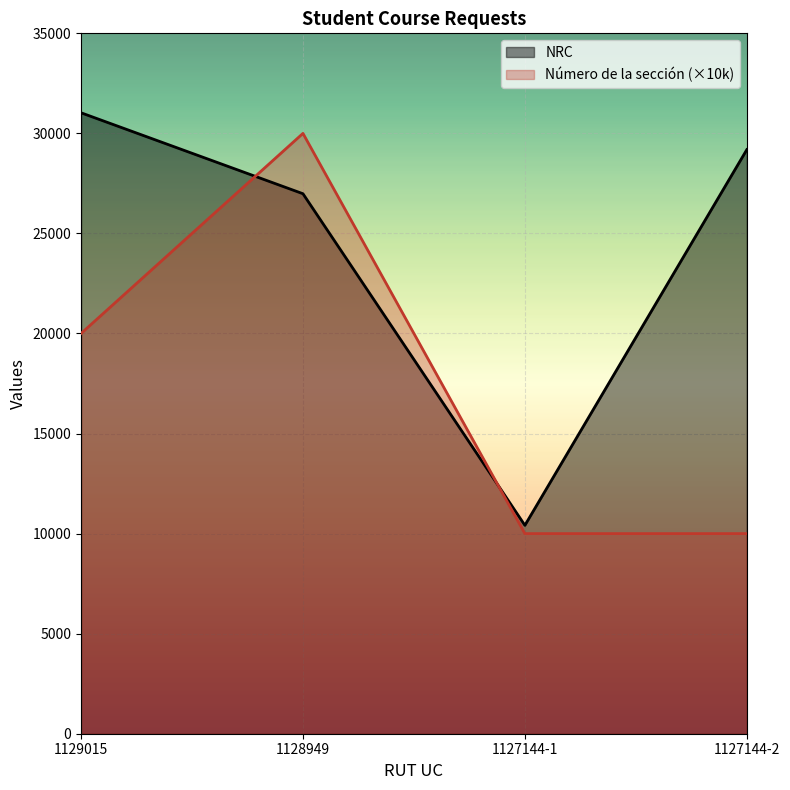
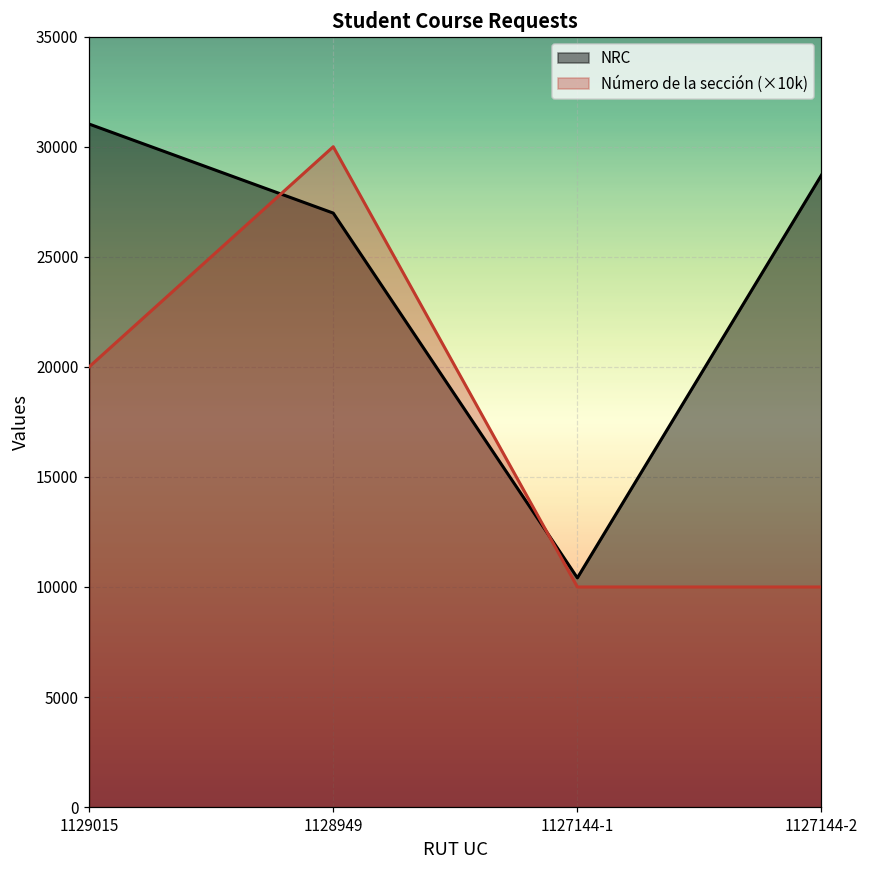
  {
    "NRC": {
      "1129015": 31000,
      "1128949": 27000,
      "1127144-1": 10400,
-     "1127144-2": 29200
+     "1127144-2": 28700
    },
    "Número de la sección (×10k)": {
      "1129015": 20000,
      "1128949": 30000,
      "1127144-1": 10000,
      "1127144-2": 10000
    }
  }
